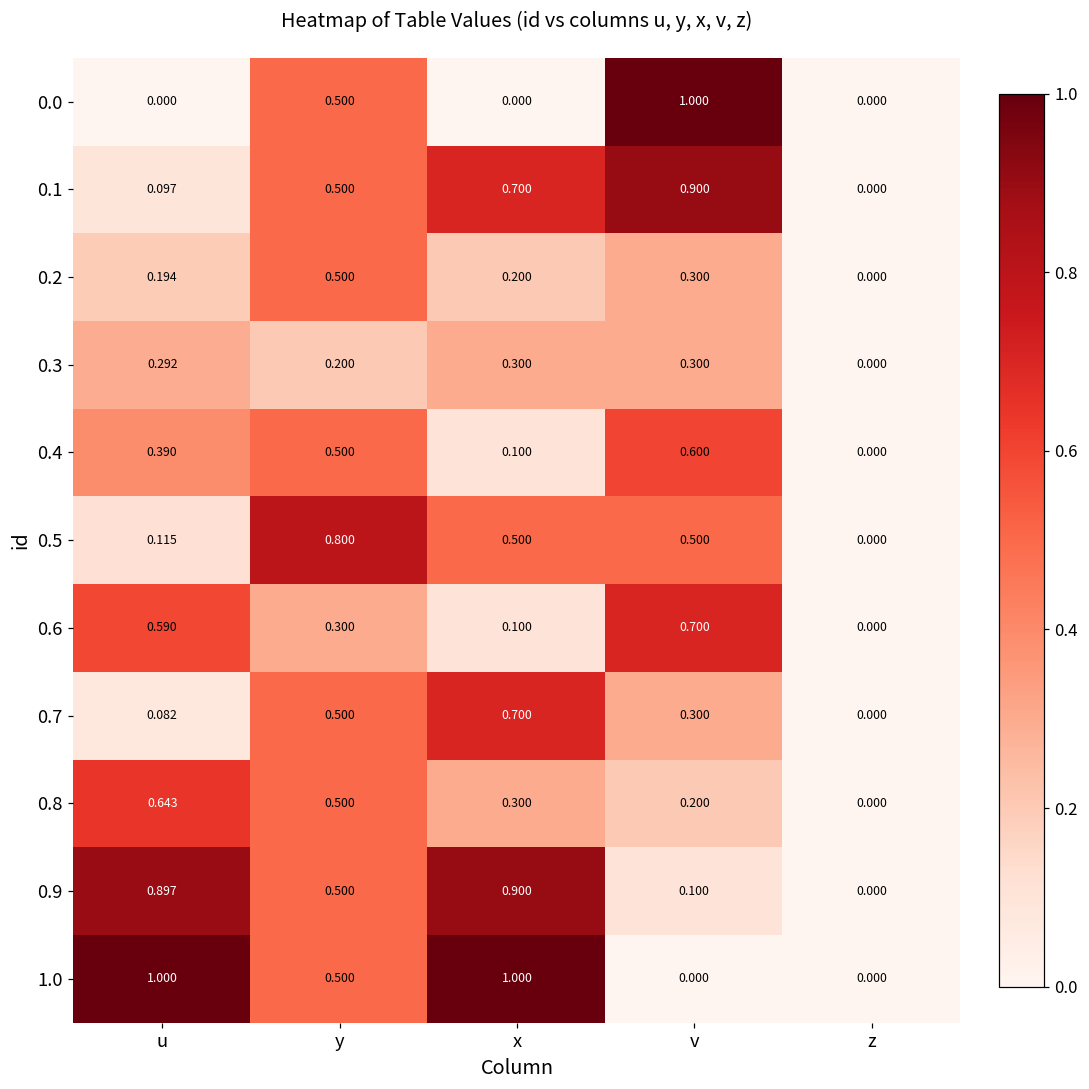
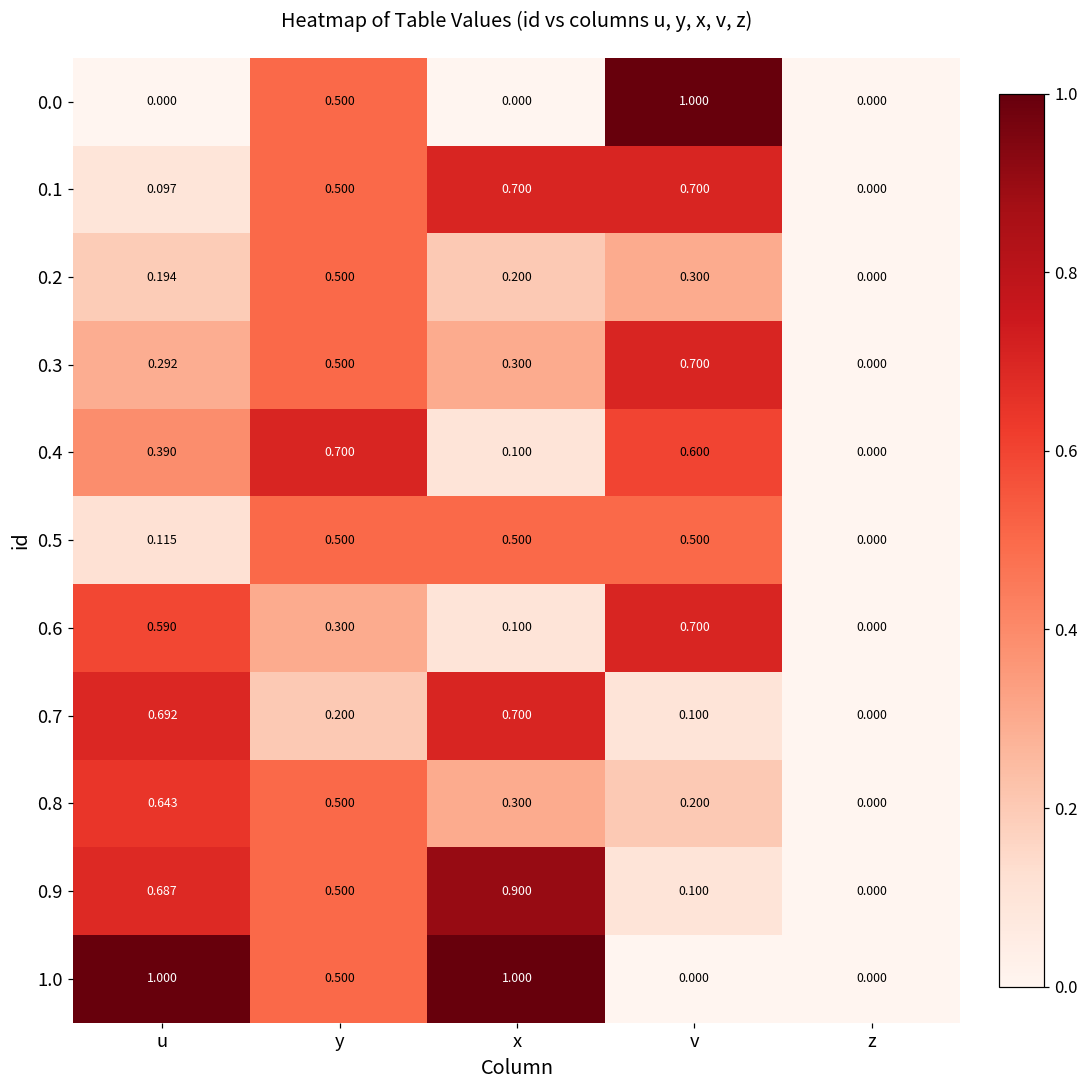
  {
    "0.0": {
      "u": 0.000,
      "y": 0.500,
      "x": 0.000,
      "v": 1.000,
      "z": 0.000
    },
    "0.1": {
      "u": 0.097,
      "y": 0.500,
      "x": 0.700,
-     "v": 0.900,
+     "v": 0.700,
      "z": 0.000
    },
    "0.2": {
      "u": 0.194,
      "y": 0.500,
      "x": 0.200,
      "v": 0.300,
      "z": 0.000
    },
    "0.3": {
      "u": 0.292,
-     "y": 0.200,
+     "y": 0.500,
      "x": 0.300,
-     "v": 0.300,
+     "v": 0.700,
      "z": 0.000
    },
    "0.4": {
      "u": 0.390,
-     "y": 0.500,
+     "y": 0.700,
      "x": 0.100,
      "v": 0.600,
      "z": 0.000
    },
    "0.5": {
      "u": 0.115,
-     "y": 0.800,
+     "y": 0.500,
      "x": 0.500,
      "v": 0.500,
      "z": 0.000
    },
    "0.6": {
      "u": 0.590,
      "y": 0.300,
      "x": 0.100,
      "v": 0.700,
      "z": 0.000
    },
    "0.7": {
-     "u": 0.082,
-     "y": 0.500,
+     "u": 0.692,
+     "y": 0.200,
      "x": 0.700,
-     "v": 0.300,
+     "v": 0.100,
      "z": 0.000
    },
    "0.8": {
      "u": 0.643,
      "y": 0.500,
      "x": 0.300,
      "v": 0.200,
      "z": 0.000
    },
    "0.9": {
-     "u": 0.897,
+     "u": 0.687,
      "y": 0.500,
      "x": 0.900,
      "v": 0.100,
      "z": 0.000
    },
    "1.0": {
      "u": 1.000,
      "y": 0.500,
      "x": 1.000,
      "v": 0.000,
      "z": 0.000
    }
  }
